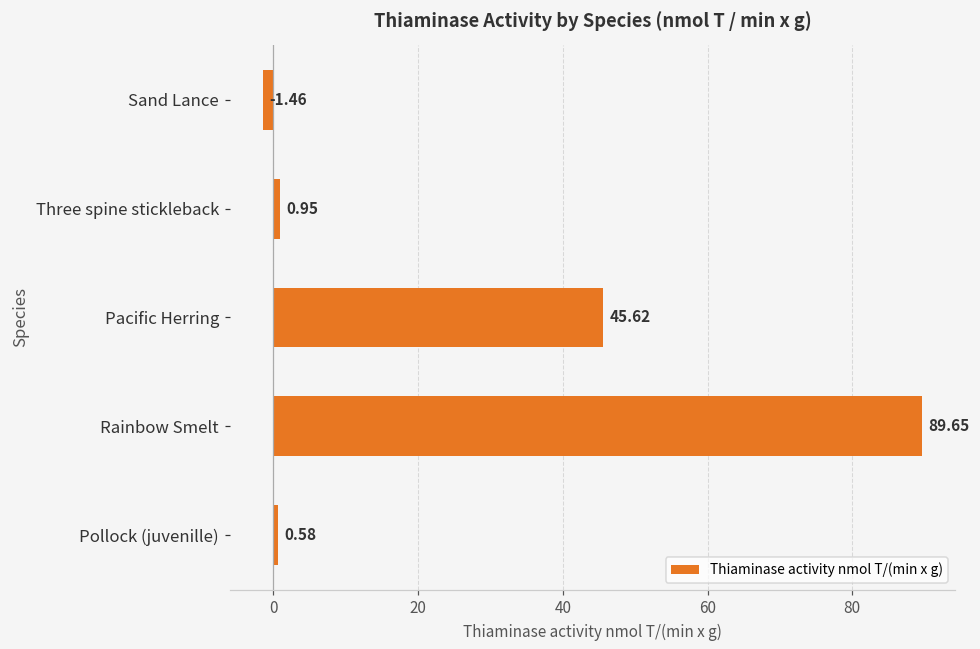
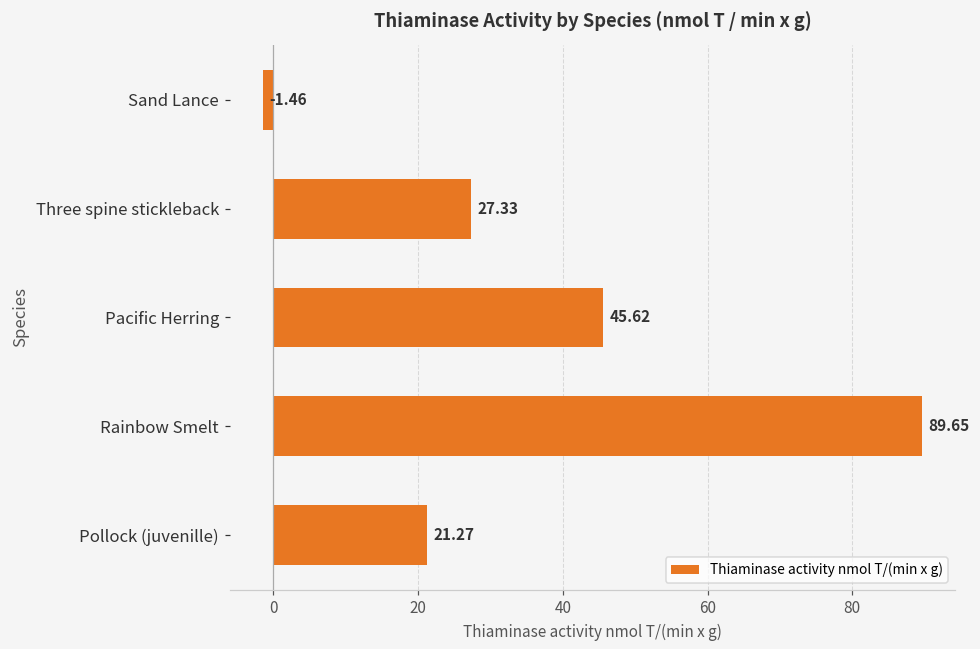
  {
    "Sand Lance": -1.46,
-   "Three spine stickleback": 0.95,
+   "Three spine stickleback": 27.33,
    "Pacific Herring": 45.62,
    "Rainbow Smelt": 89.65,
-   "Pollock (juvenille)": 0.58
+   "Pollock (juvenille)": 21.27
  }
